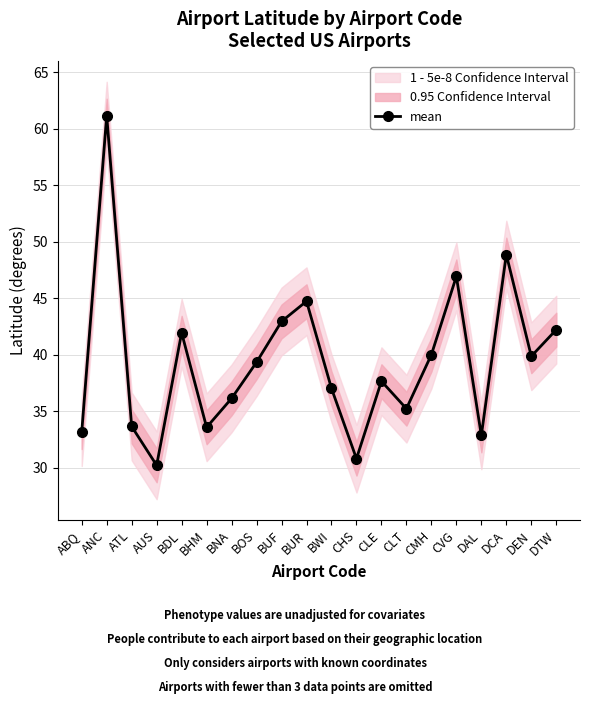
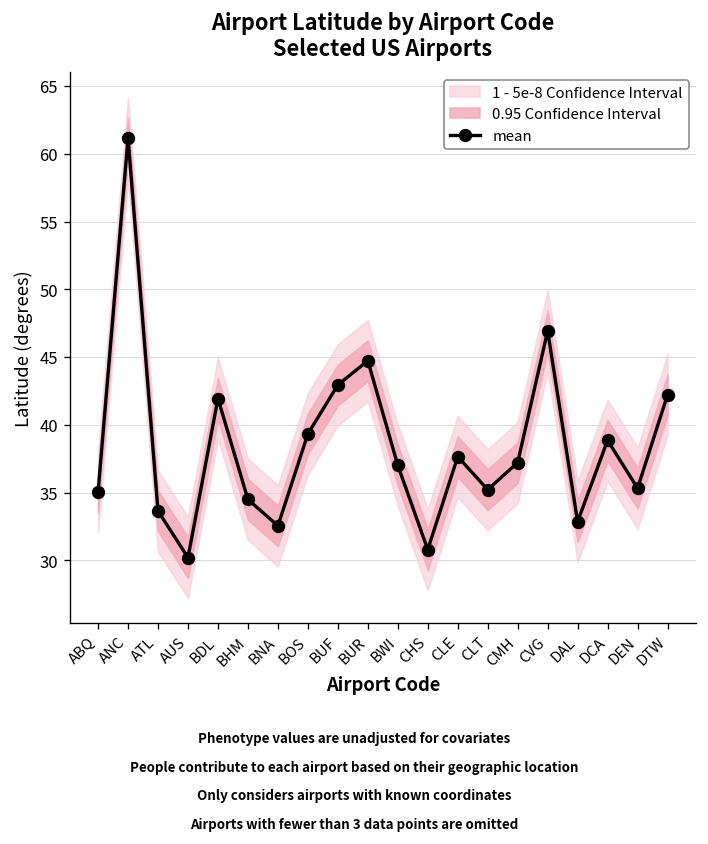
  {
    "mean": {
-     "ABQ": 33.1,
+     "ABQ": 35.0,
      "ANC": 61.2,
      "ATL": 33.6,
      "AUS": 30.2,
      "BDL": 41.9,
-     "BHM": 33.6,
-     "BNA": 36.1,
+     "BHM": 34.5,
+     "BNA": 32.5,
      "BOS": 39.3,
      "BUF": 42.9,
      "BUR": 44.7,
      "BWI": 37.0,
      "CHS": 30.8,
      "CLE": 37.6,
      "CLT": 35.2,
-     "CMH": 40.0,
+     "CMH": 37.2,
      "CVG": 46.9,
      "DAL": 32.8,
-     "DCA": 48.9,
-     "DEN": 39.9,
+     "DCA": 38.9,
+     "DEN": 35.3,
      "DTW": 42.2
    }
  }
